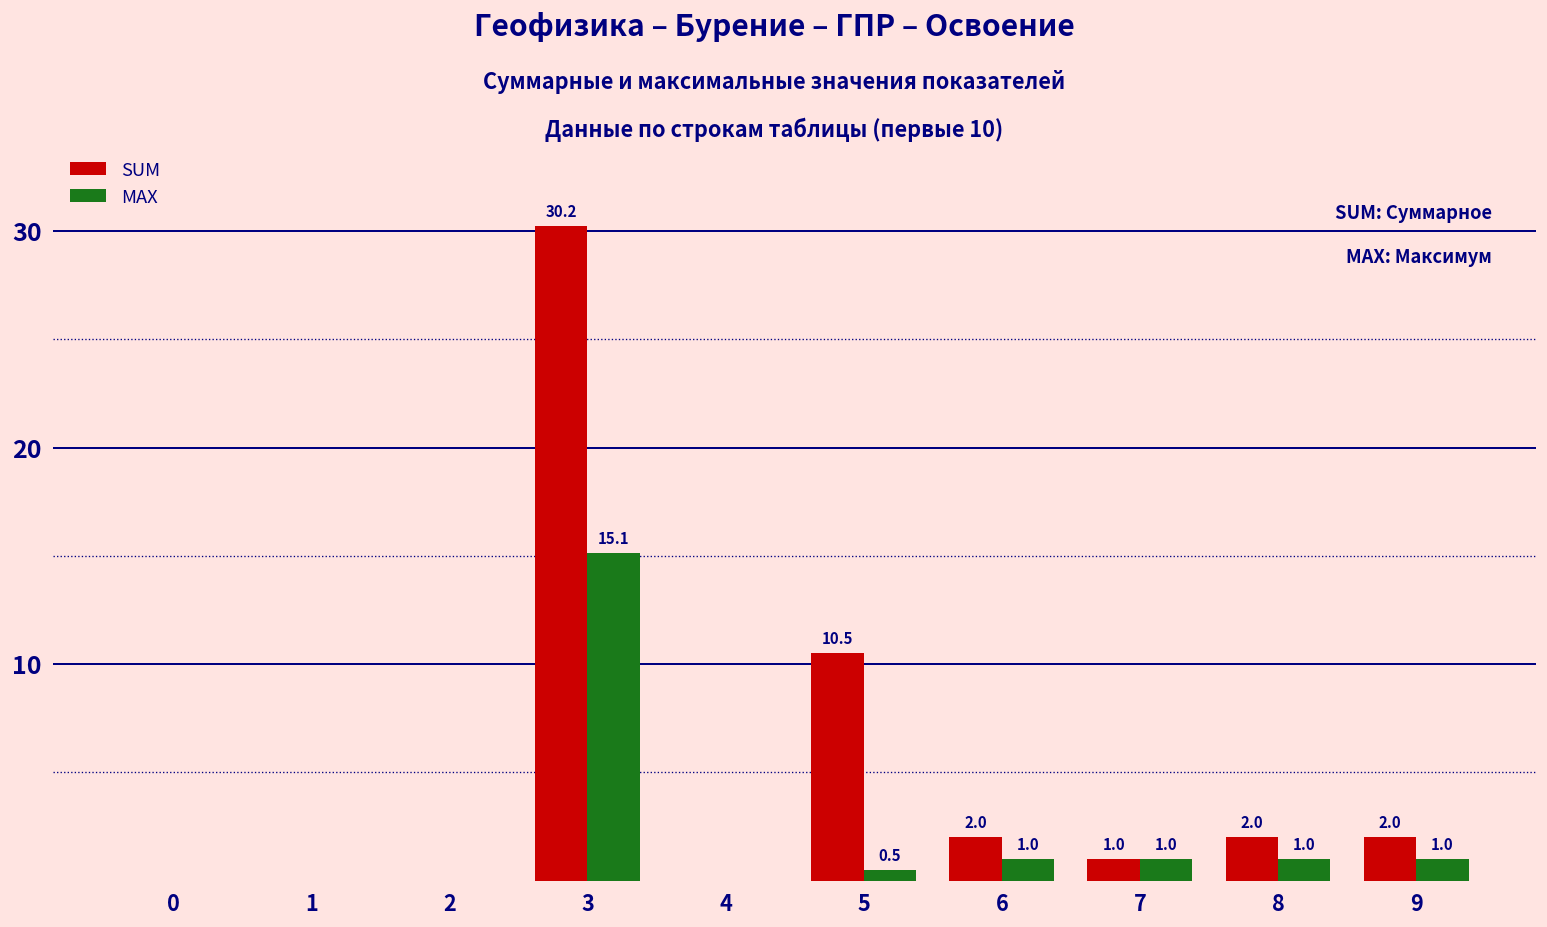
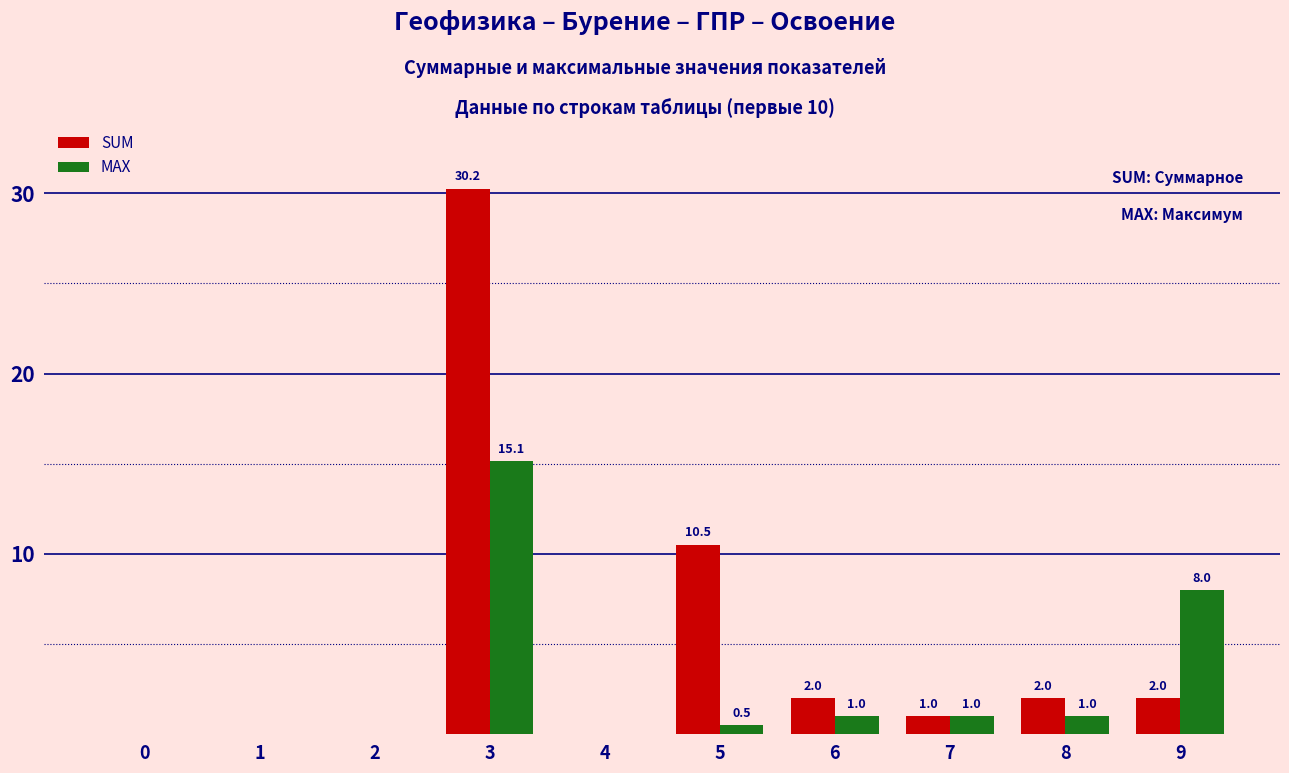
  {
    "SUM": {
      "3": 30.2,
      "5": 10.5,
      "6": 2.0,
      "7": 1.0,
      "8": 2.0,
      "9": 2.0
    },
    "MAX": {
      "3": 15.1,
      "5": 0.5,
      "6": 1.0,
      "7": 1.0,
      "8": 1.0,
-     "9": 1.0
+     "9": 8.0
    }
  }
